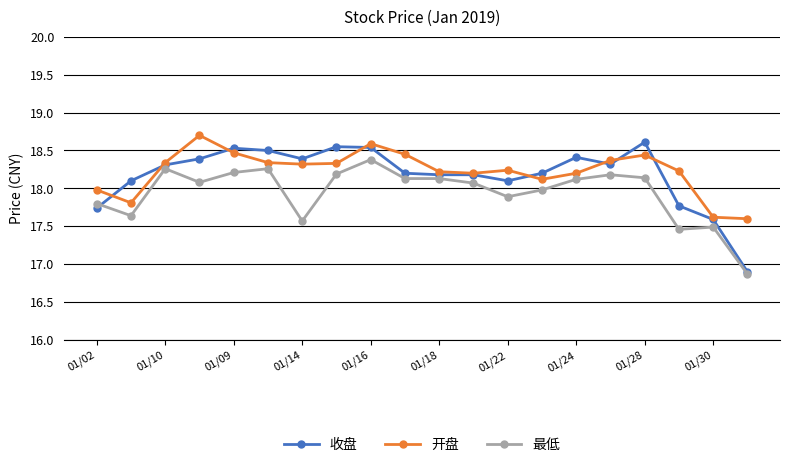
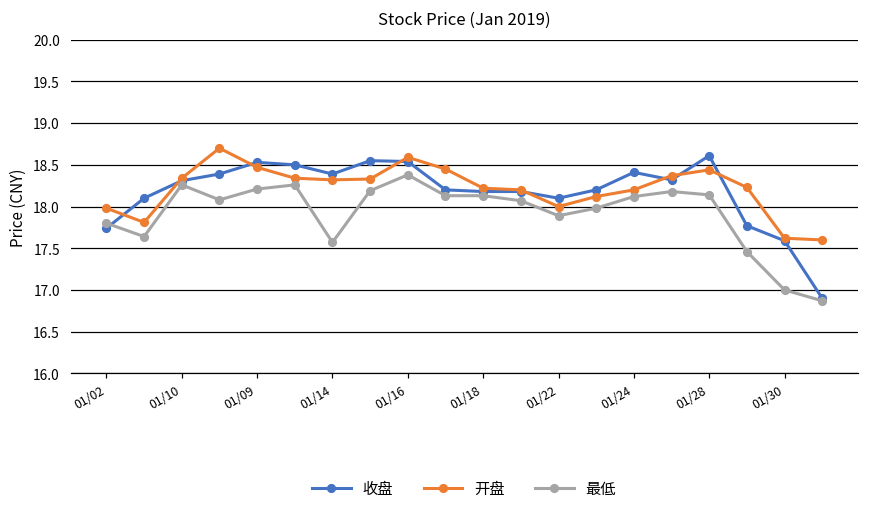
  {
    "收盘": {
      "01/02": 17.7,
      "01/09": 18.5,
      "01/14": 18.4,
      "01/16": 18.5,
      "01/18": 18.2,
      "01/22": 18.1,
      "01/24": 18.4,
      "01/28": 18.6
    },
    "开盘": {
      "01/02": 18.0,
      "01/09": 18.5,
      "01/14": 18.3,
      "01/16": 18.6,
      "01/18": 18.2,
-     "01/22": 18.2,
+     "01/22": 18.0,
      "01/24": 18.2,
      "01/28": 18.4
    },
    "最低": {
      "01/02": 17.8,
      "01/10": 18.3,
      "01/09": 18.2,
      "01/14": 17.6,
      "01/16": 18.4,
      "01/18": 18.1,
      "01/22": 17.9,
      "01/24": 18.1,
      "01/28": 18.1,
-     "01/30": 17.5
+     "01/30": 17.0
    }
  }
